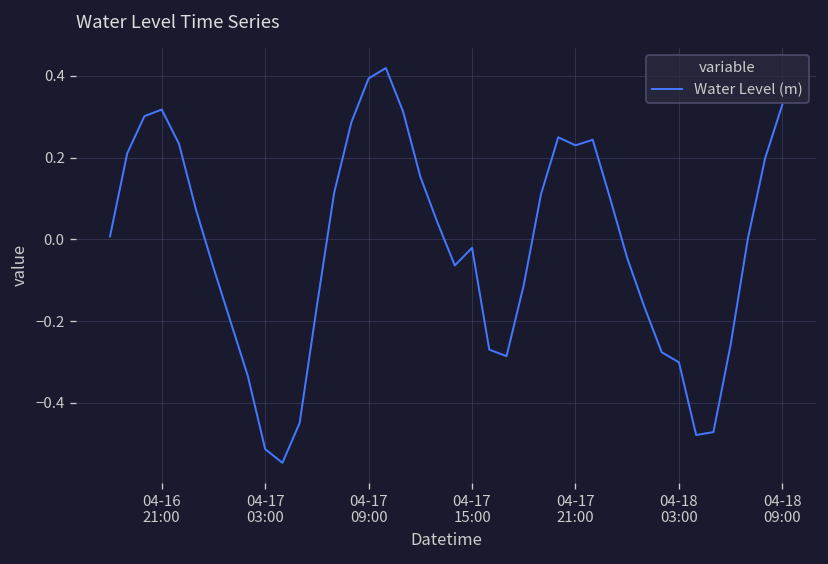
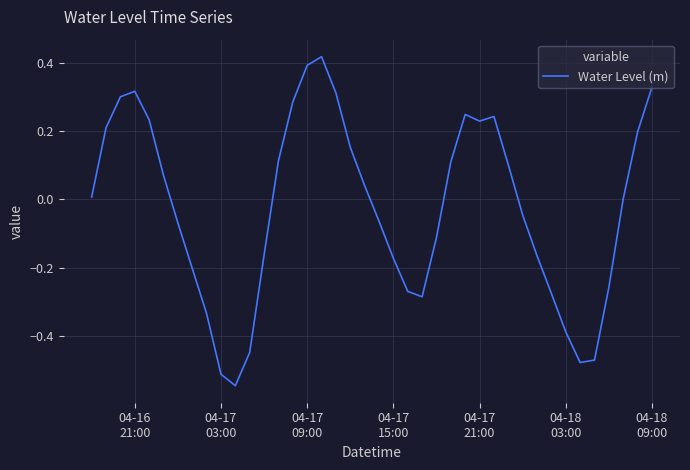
  {
    "04-16 21:00": 0.32,
    "04-17 03:00": -0.51,
    "04-17 09:00": 0.39,
-   "04-17 15:00": -0.02,
+   "04-17 15:00": -0.17,
    "04-17 21:00": 0.23,
-   "04-18 03:00": -0.30
+   "04-18 03:00": -0.39
  }
